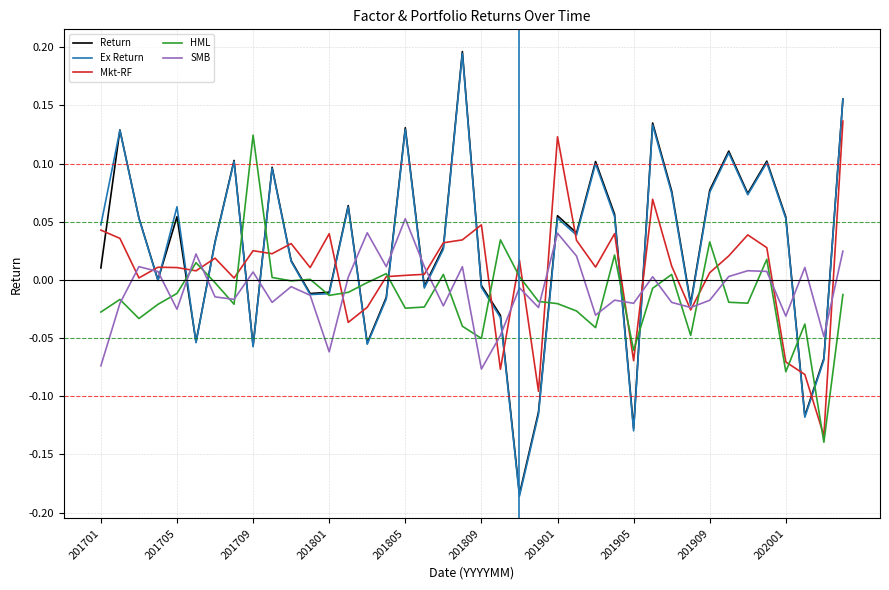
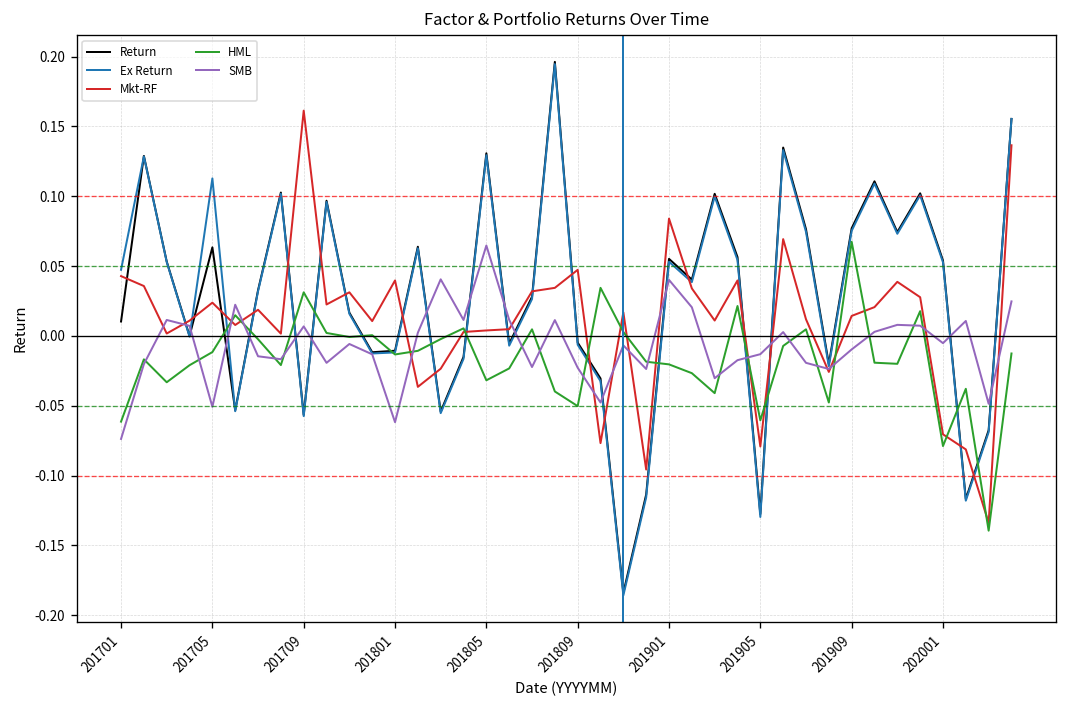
  {
    "Return": {
      "201701": 0.010,
-     "201705": 0.054
+     "201705": 0.063
    },
    "Ex Return": {
      "201701": 0.047,
-     "201705": 0.063
+     "201705": 0.113
    },
    "Mkt-RF": {
      "201701": 0.043,
-     "201705": 0.011,
-     "201709": 0.025,
+     "201705": 0.024,
+     "201709": 0.161,
      "201801": 0.040,
      "201805": 0.004,
      "201809": 0.047,
-     "201901": 0.123,
-     "201905": -0.069,
-     "201909": 0.006,
+     "201901": 0.084,
+     "201905": -0.079,
+     "201909": 0.014,
      "202001": -0.071
    },
    "HML": {
-     "201701": -0.028,
+     "201701": -0.061,
      "201705": -0.012,
-     "201709": 0.124,
-     "201805": -0.024,
+     "201709": 0.031,
+     "201805": -0.032,
      "201809": -0.050,
      "201901": -0.020,
      "201905": -0.061,
-     "201909": 0.033,
+     "201909": 0.067,
      "202001": -0.079
    },
    "SMB": {
      "201701": -0.074,
-     "201705": -0.025,
+     "201705": -0.051,
      "201709": 0.007,
      "201801": -0.062,
-     "201805": 0.053,
-     "201809": -0.077,
+     "201805": 0.065,
+     "201809": -0.023,
      "201901": 0.040,
-     "201905": -0.020,
-     "201909": -0.018,
-     "202001": -0.031
+     "201905": -0.013,
+     "201909": -0.010,
+     "202001": -0.005
    }
  }
